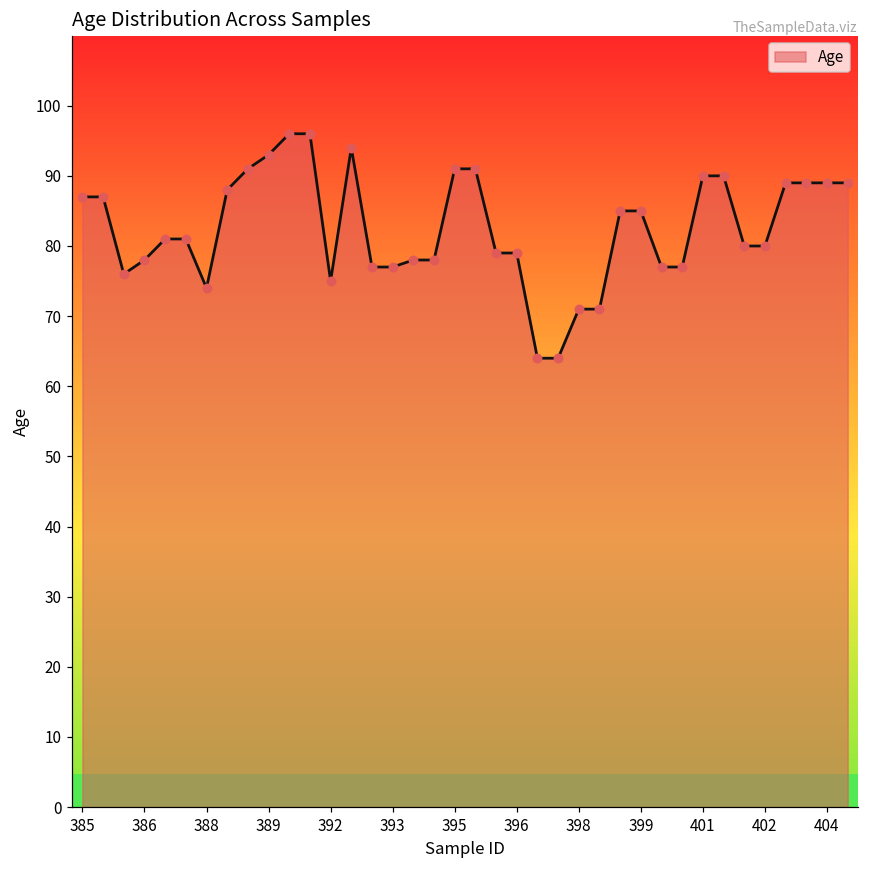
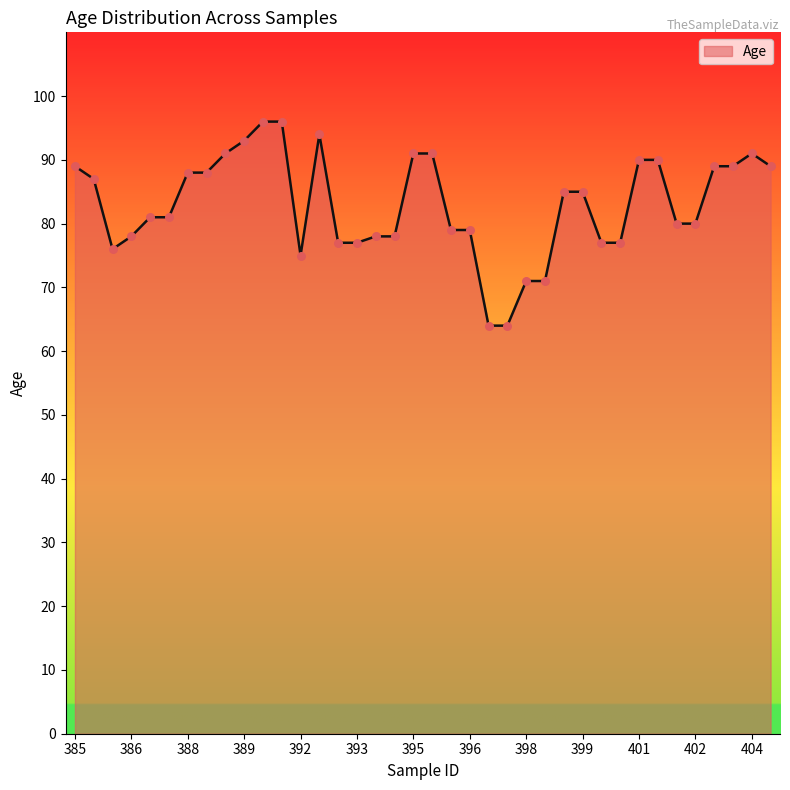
  {
-   "385": 87,
+   "385": 89,
    "386": 78,
-   "388": 74,
+   "388": 88,
    "389": 93,
    "392": 75,
    "393": 77,
    "395": 91,
    "396": 79,
    "398": 71,
    "399": 85,
    "401": 90,
    "402": 80,
-   "404": 89
+   "404": 91
  }
